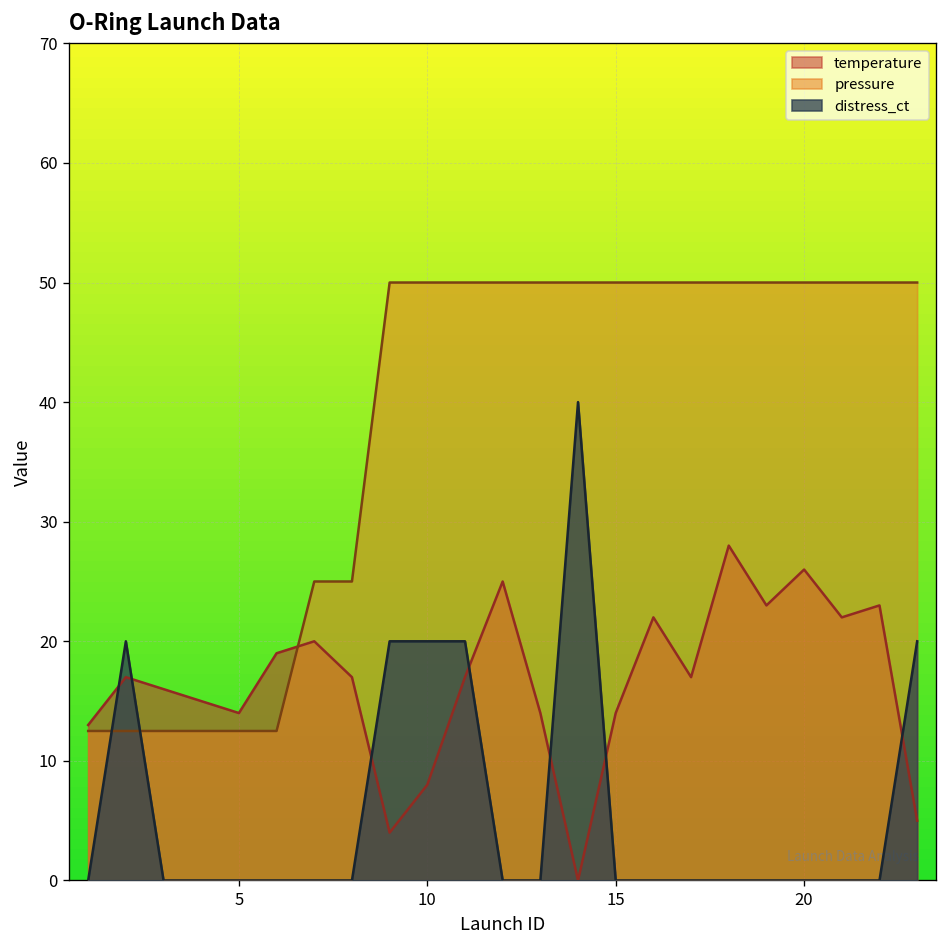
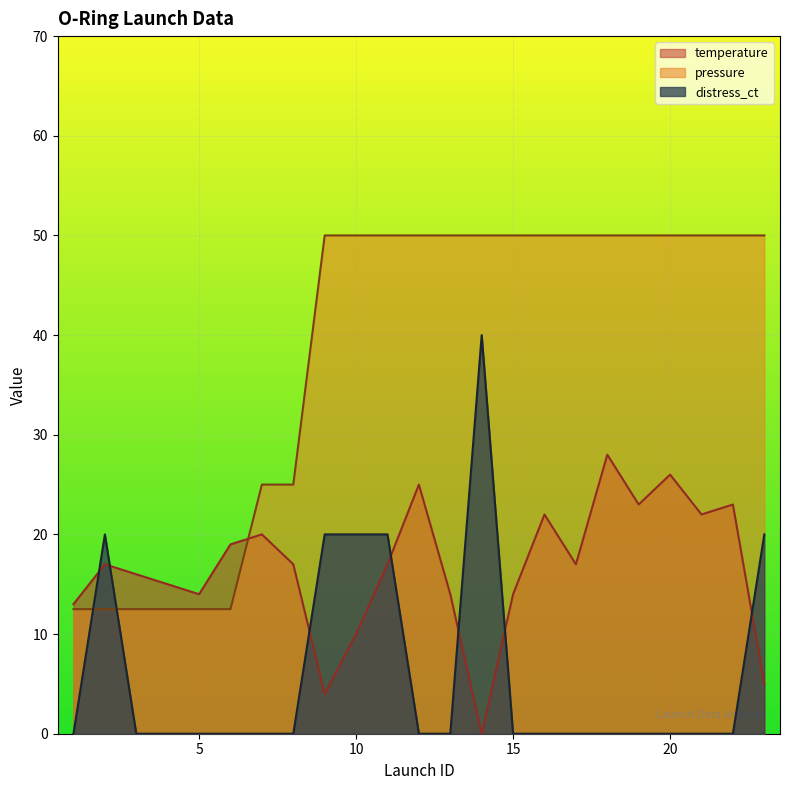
  {
    "temperature": {
      "5": 14,
-     "10": 8,
+     "10": 10,
      "15": 14,
      "20": 26
    },
    "pressure": {
      "5": 13,
      "10": 50,
      "15": 50,
      "20": 50
    },
    "distress_ct": {
      "5": 0,
      "10": 20,
      "15": 0,
      "20": 0
    }
  }
